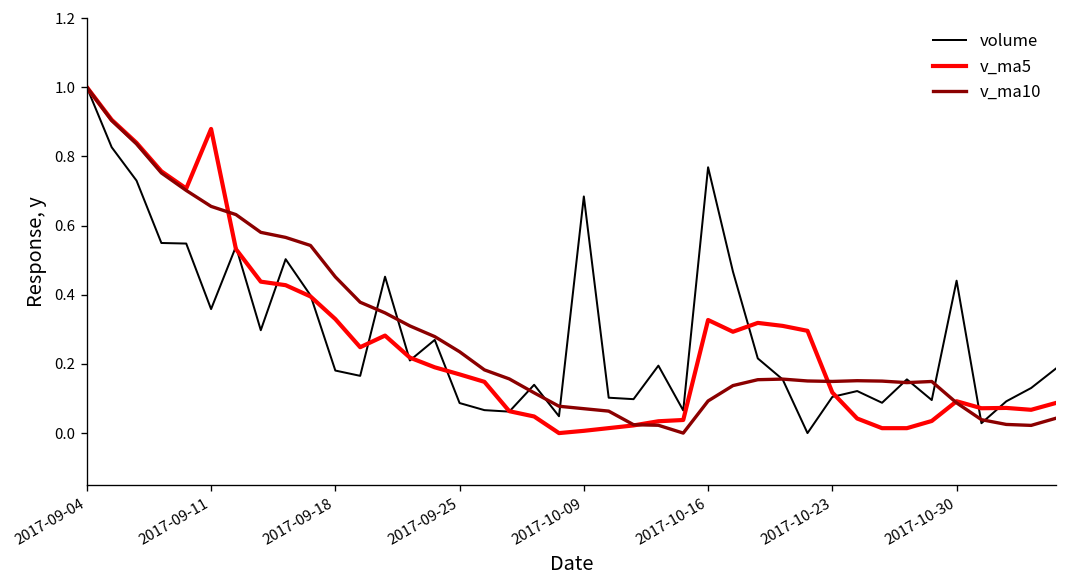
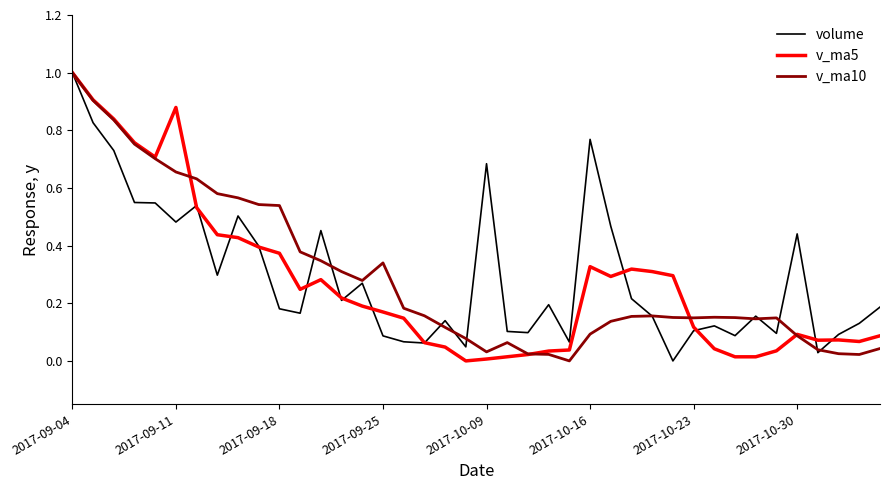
  {
    "volume": {
-     "2017-09-11": 0.36,
+     "2017-09-11": 0.48,
      "2017-09-18": 0.18,
      "2017-09-25": 0.09,
      "2017-10-09": 0.68,
      "2017-10-16": 0.77,
      "2017-10-23": 0.10,
      "2017-10-30": 0.44
    },
    "v_ma5": {
      "2017-09-11": 0.88,
-     "2017-09-18": 0.33,
+     "2017-09-18": 0.37,
      "2017-09-25": 0.17,
      "2017-10-09": 0.01,
      "2017-10-16": 0.33,
      "2017-10-23": 0.12
    },
    "v_ma10": {
      "2017-09-11": 0.66,
-     "2017-09-18": 0.45,
-     "2017-09-25": 0.24,
-     "2017-10-09": 0.07,
+     "2017-09-18": 0.54,
+     "2017-09-25": 0.34,
+     "2017-10-09": 0.03,
      "2017-10-16": 0.09,
      "2017-10-23": 0.15
    }
  }
